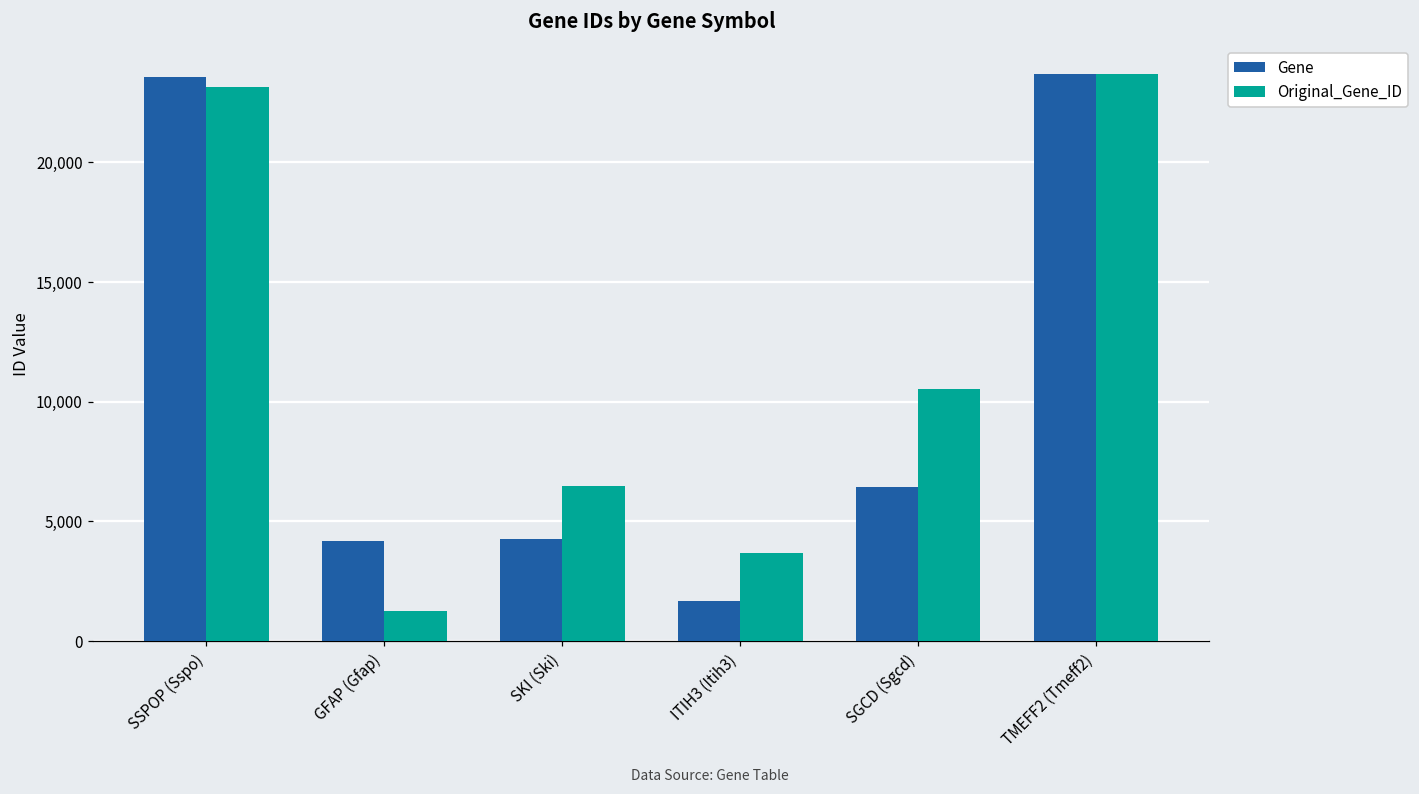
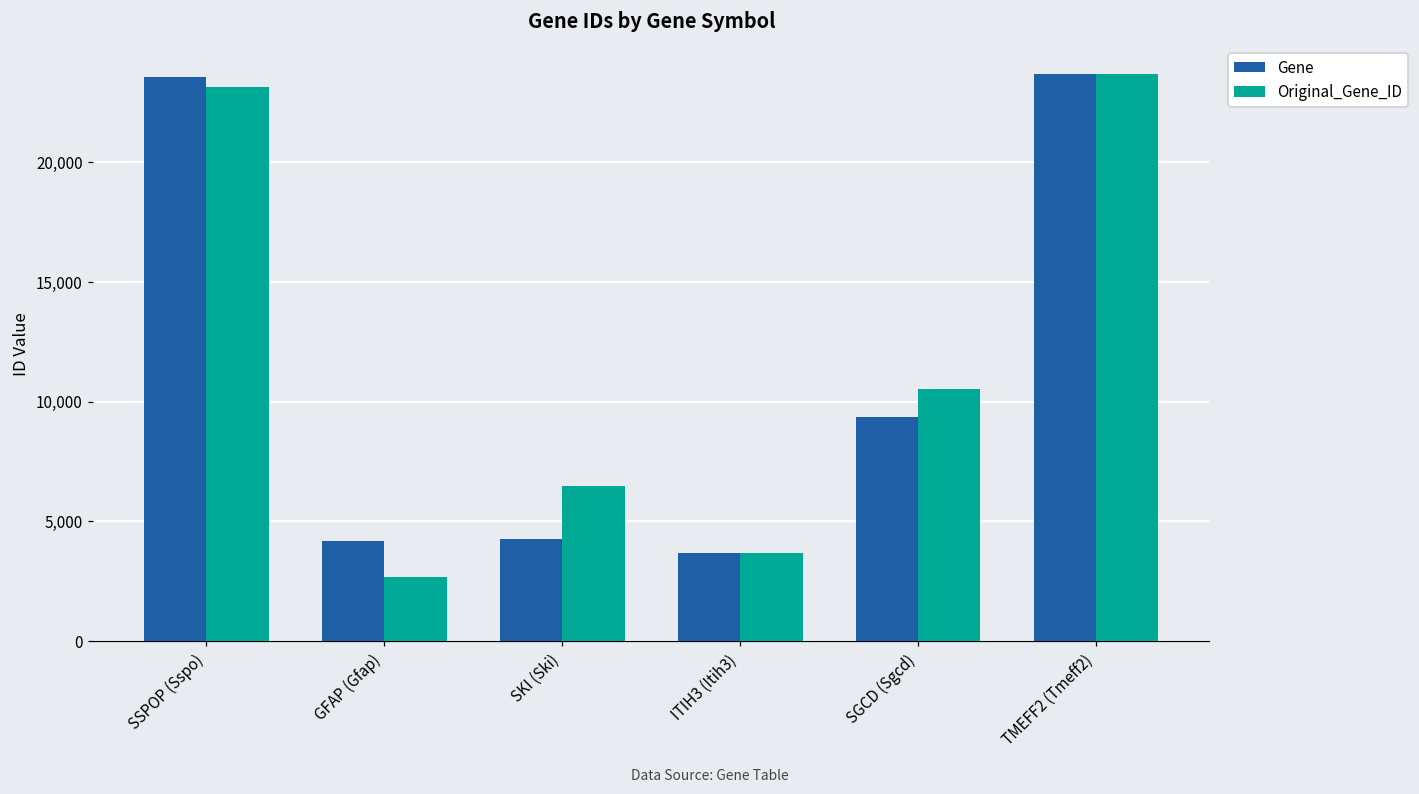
  {
    "Gene": {
      "SSPOP (Sspo)": "23,500",
      "GFAP (Gfap)": "4,200",
      "SKI (Ski)": "4,300",
-     "ITIH3 (Itih3)": "1,700",
-     "SGCD (Sgcd)": "6,400",
+     "ITIH3 (Itih3)": "3,700",
+     "SGCD (Sgcd)": "9,400",
      "TMEFF2 (Tmeff2)": "23,700"
    },
    "Original_Gene_ID": {
      "SSPOP (Sspo)": "23,100",
-     "GFAP (Gfap)": "1,300",
+     "GFAP (Gfap)": "2,700",
      "SKI (Ski)": "6,500",
      "ITIH3 (Itih3)": "3,700",
      "SGCD (Sgcd)": "10,500",
      "TMEFF2 (Tmeff2)": "23,700"
    }
  }
